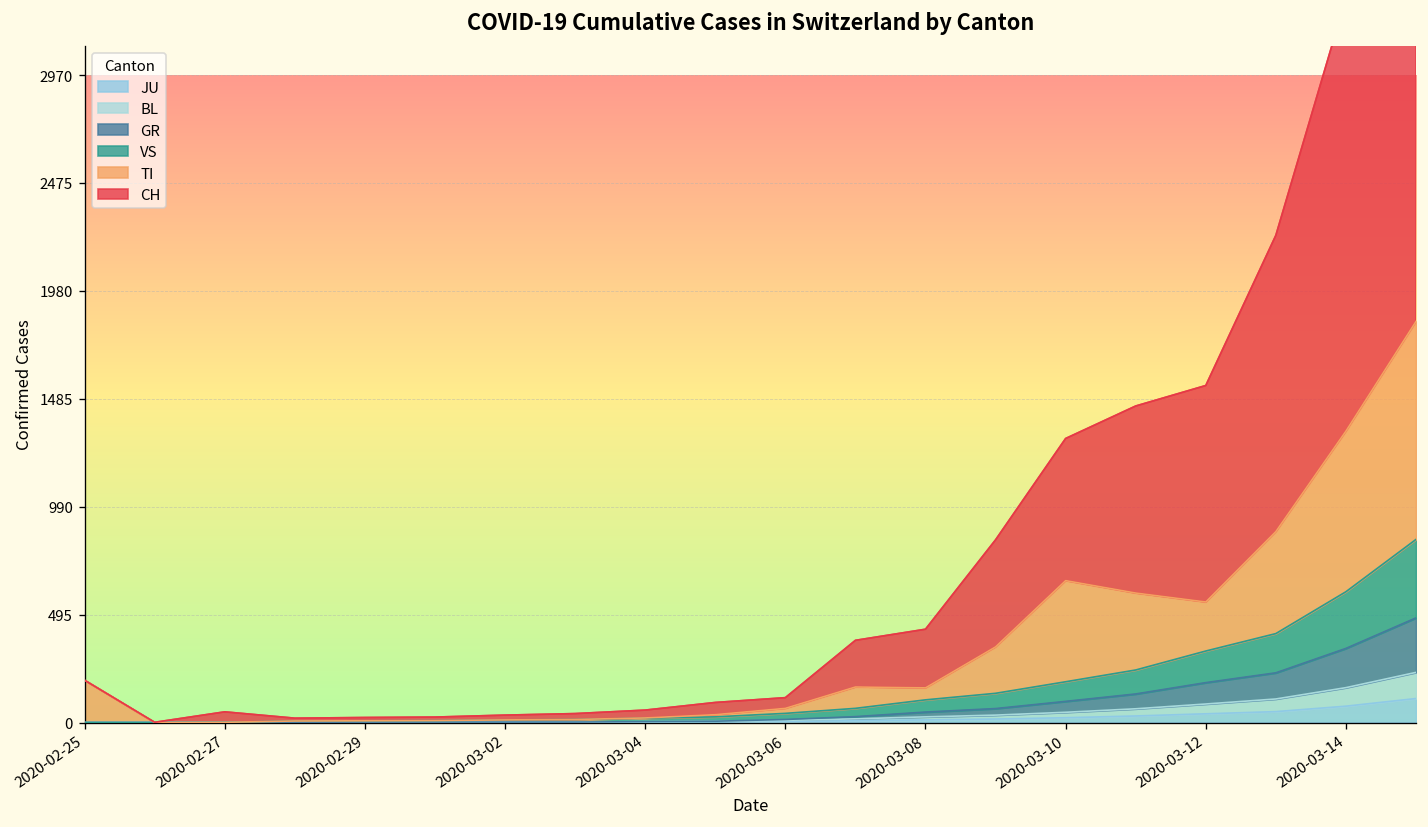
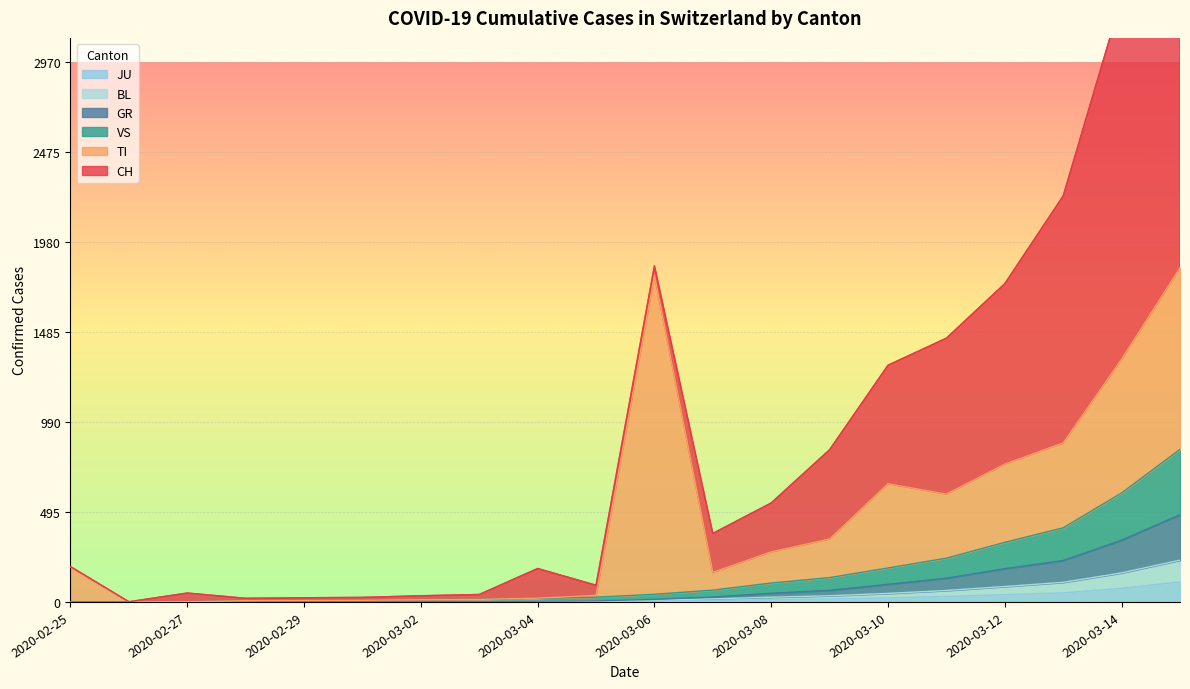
  {
    "TI": {
-     "2020-03-06": 20,
-     "2020-03-08": 60,
+     "2020-03-06": 1760,
+     "2020-03-08": 170,
      "2020-03-10": 460,
-     "2020-03-12": 230,
+     "2020-03-12": 430,
      "2020-03-14": 740
    },
    "CH": {
      "2020-02-27": 50,
      "2020-02-29": 20,
      "2020-03-02": 20,
-     "2020-03-04": 40,
+     "2020-03-04": 160,
      "2020-03-06": 50,
      "2020-03-08": 270,
      "2020-03-10": 650,
      "2020-03-12": 990
    }
  }
